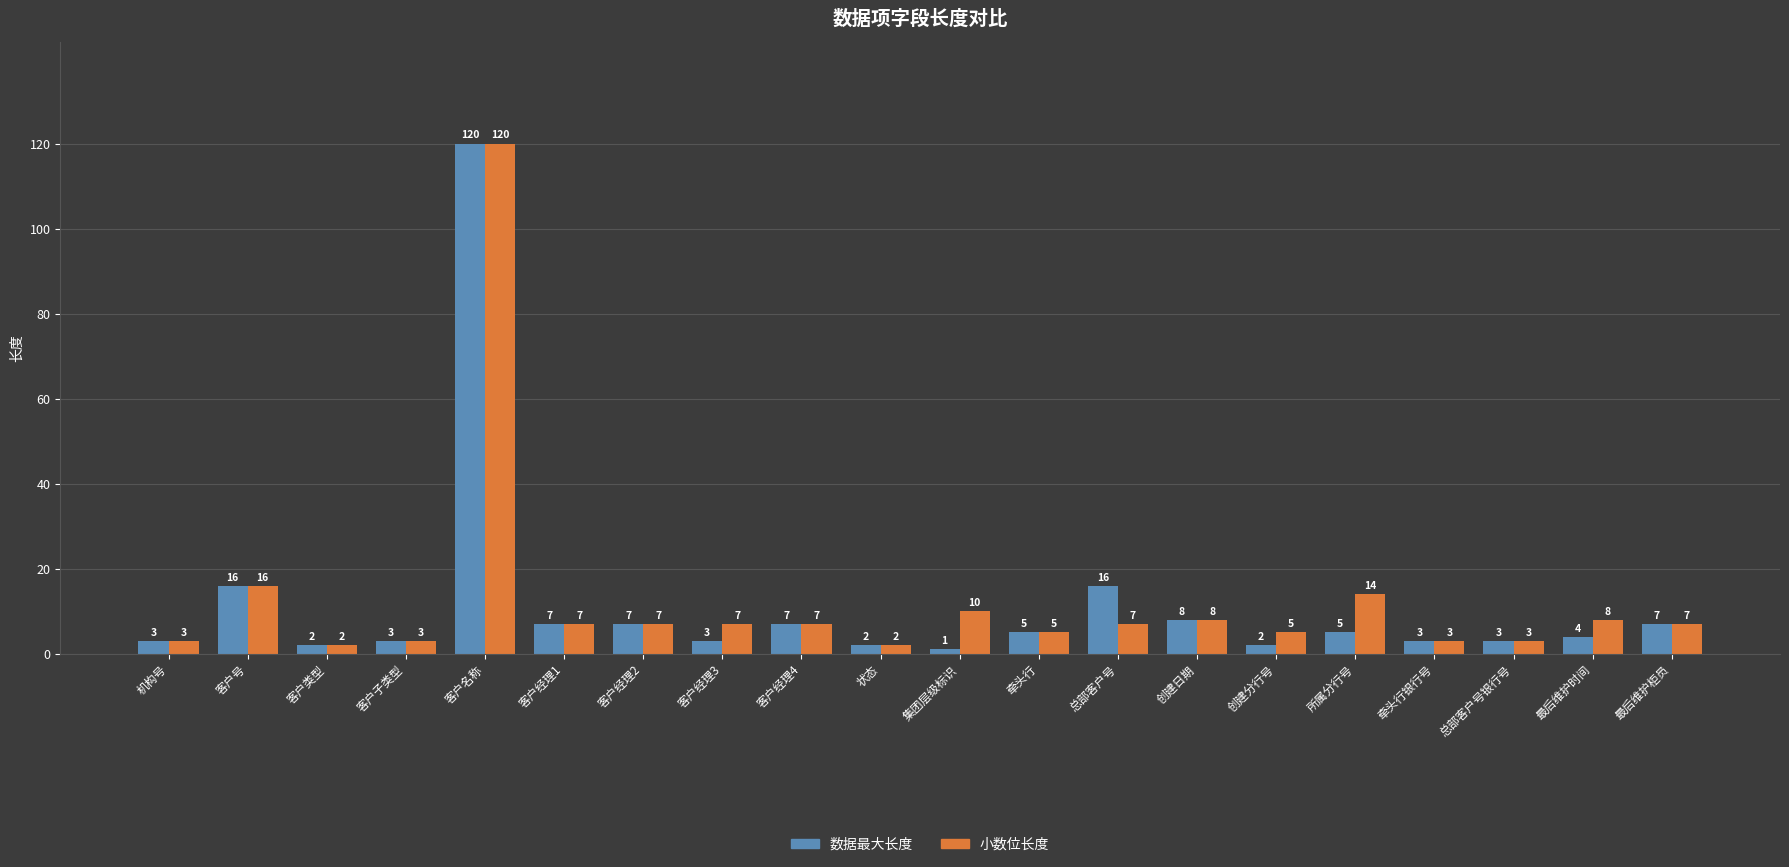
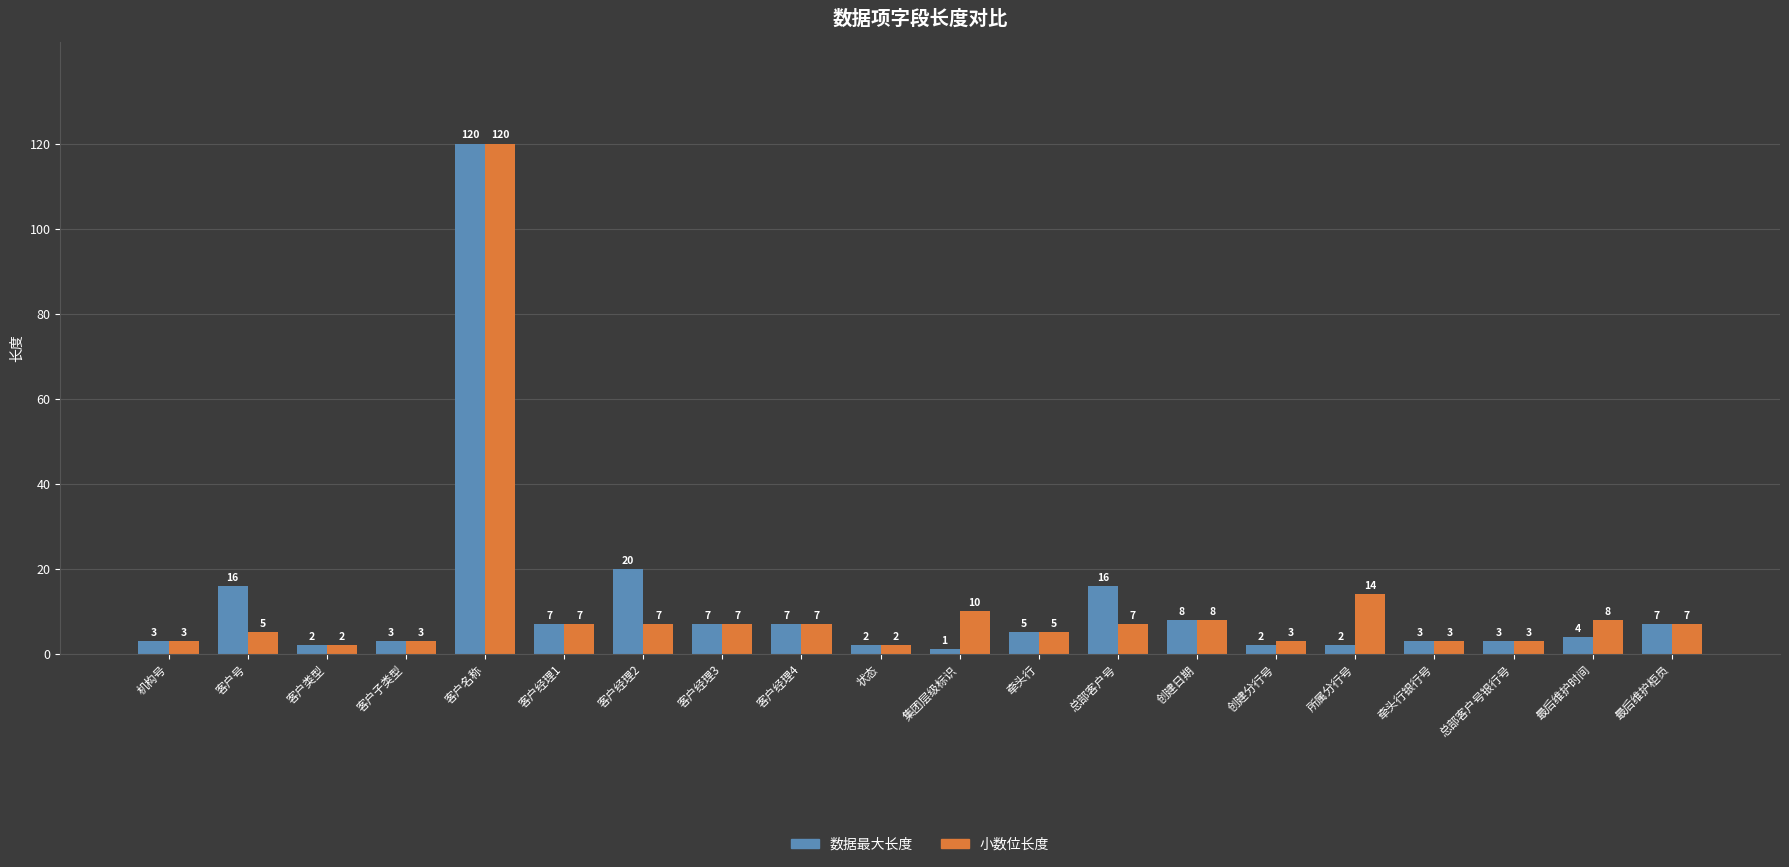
  {
    "数据最大长度": {
      "机构号": 3,
      "客户号": 16,
      "客户类型": 2,
      "客户子类型": 3,
      "客户名称": 120,
      "客户经理1": 7,
-     "客户经理2": 7,
-     "客户经理3": 3,
+     "客户经理2": 20,
+     "客户经理3": 7,
      "客户经理4": 7,
      "状态": 2,
      "集团层级标识": 1,
      "牵头行": 5,
      "总部客户号": 16,
      "创建日期": 8,
      "创建分行号": 2,
-     "所属分行号": 5,
+     "所属分行号": 2,
      "牵头行银行号": 3,
      "总部客户号银行号": 3,
      "最后维护时间": 4,
      "最后维护柜员": 7
    },
    "小数位长度": {
      "机构号": 3,
-     "客户号": 16,
+     "客户号": 5,
      "客户类型": 2,
      "客户子类型": 3,
      "客户名称": 120,
      "客户经理1": 7,
      "客户经理2": 7,
      "客户经理3": 7,
      "客户经理4": 7,
      "状态": 2,
      "集团层级标识": 10,
      "牵头行": 5,
      "总部客户号": 7,
      "创建日期": 8,
-     "创建分行号": 5,
+     "创建分行号": 3,
      "所属分行号": 14,
      "牵头行银行号": 3,
      "总部客户号银行号": 3,
      "最后维护时间": 8,
      "最后维护柜员": 7
    }
  }
